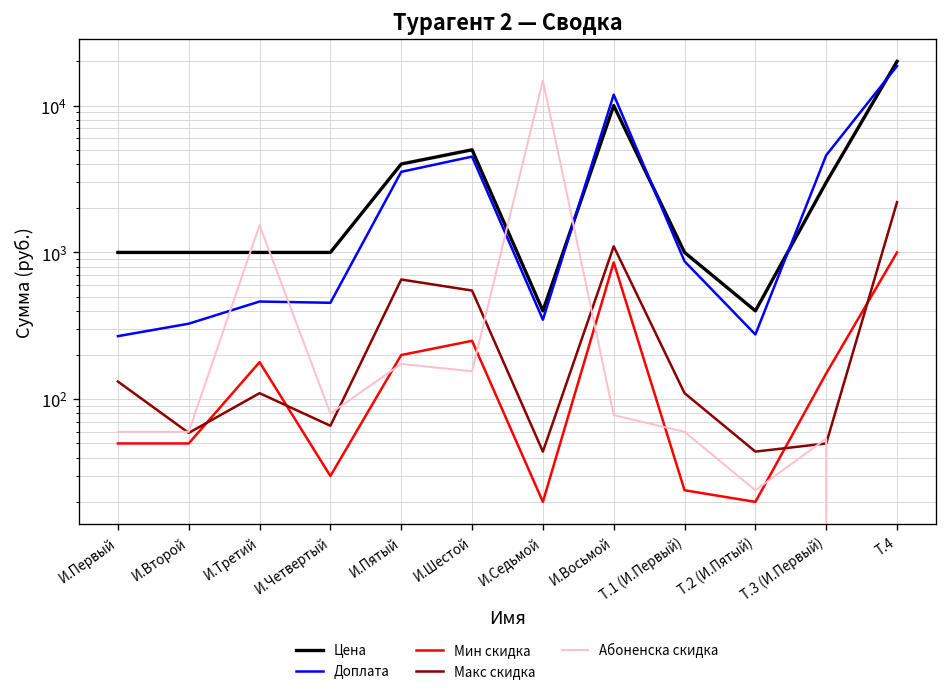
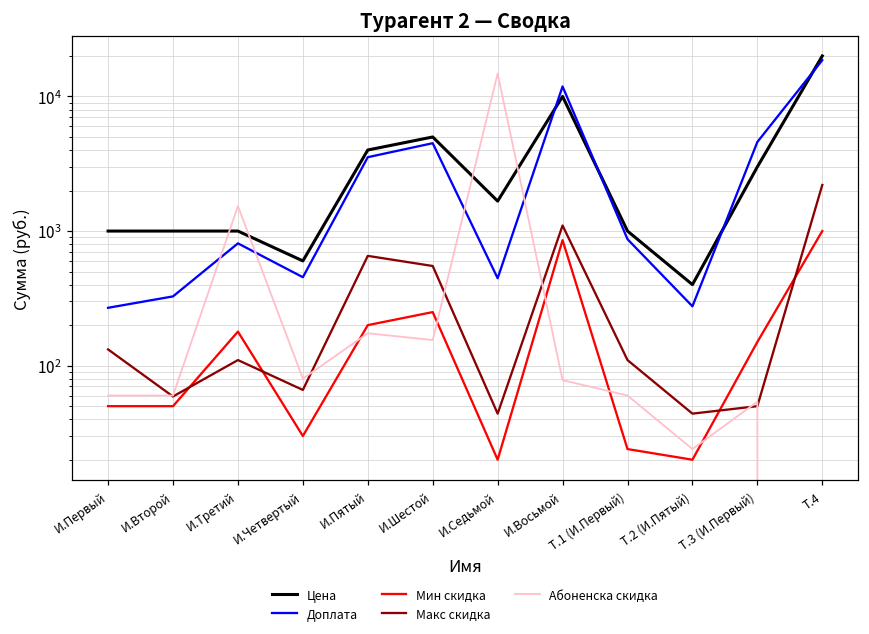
  {
    "Цена": {
      "И.Первый": 1000,
      "И.Второй": 1000,
      "И.Третий": 1000,
-     "И.Четвертый": 1000,
+     "И.Четвертый": 600,
      "И.Пятый": 4000,
      "И.Шестой": 5000,
-     "И.Седьмой": 400,
+     "И.Седьмой": 1700,
      "И.Восьмой": 10000,
      "Т.1 (И.Первый)": 1000,
      "Т.2 (И.Пятый)": 400,
      "Т.3 (И.Первый)": 3000,
      "Т.4": 20000
    },
    "Доплата": {
      "И.Первый": 270,
      "И.Второй": 330,
-     "И.Третий": 460,
+     "И.Третий": 800,
      "И.Четвертый": 450,
      "И.Пятый": 3500,
      "И.Шестой": 4500,
-     "И.Седьмой": 350,
+     "И.Седьмой": 450,
      "И.Восьмой": 12000,
      "Т.1 (И.Первый)": 900,
      "Т.2 (И.Пятый)": 280,
      "Т.3 (И.Первый)": 4600,
      "Т.4": 19000
    },
    "Мин скидка": {
      "И.Первый": 50,
      "И.Второй": 50,
      "И.Третий": 180,
      "И.Четвертый": 30,
      "И.Пятый": 200,
      "И.Шестой": 250,
      "И.Седьмой": 20,
      "И.Восьмой": 900,
      "Т.1 (И.Первый)": 24,
      "Т.2 (И.Пятый)": 20,
      "Т.3 (И.Первый)": 150,
      "Т.4": 1000
    },
    "Макс скидка": {
      "И.Первый": 130,
      "И.Третий": 110,
      "И.Четвертый": 70,
      "И.Пятый": 700,
      "И.Шестой": 600,
      "И.Седьмой": 44,
      "И.Восьмой": 1100,
      "Т.1 (И.Первый)": 110,
      "Т.2 (И.Пятый)": 44,
      "Т.3 (И.Первый)": 50,
      "Т.4": 2200
    },
    "Абоненска скидка": {
      "И.Первый": 60,
      "И.Третий": 1500,
      "И.Четвертый": 80,
      "И.Пятый": 170,
      "И.Шестой": 160,
      "И.Седьмой": 15000,
      "И.Восьмой": 80,
      "Т.1 (И.Первый)": 60,
      "Т.2 (И.Пятый)": 24,
      "Т.3 (И.Первый)": 50
    }
  }
